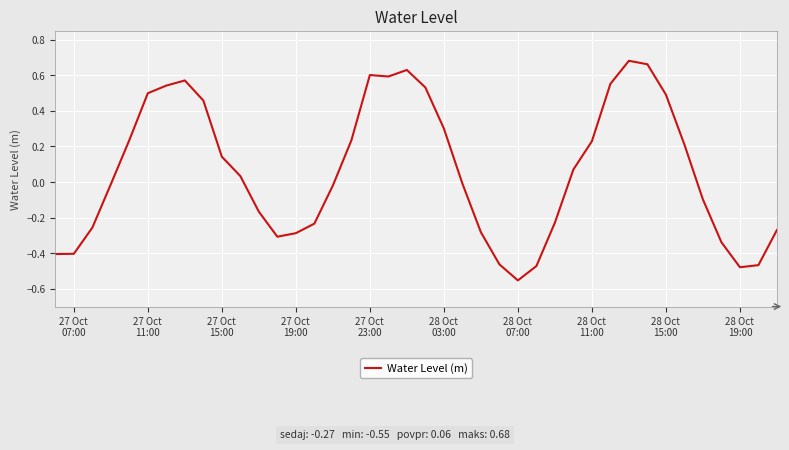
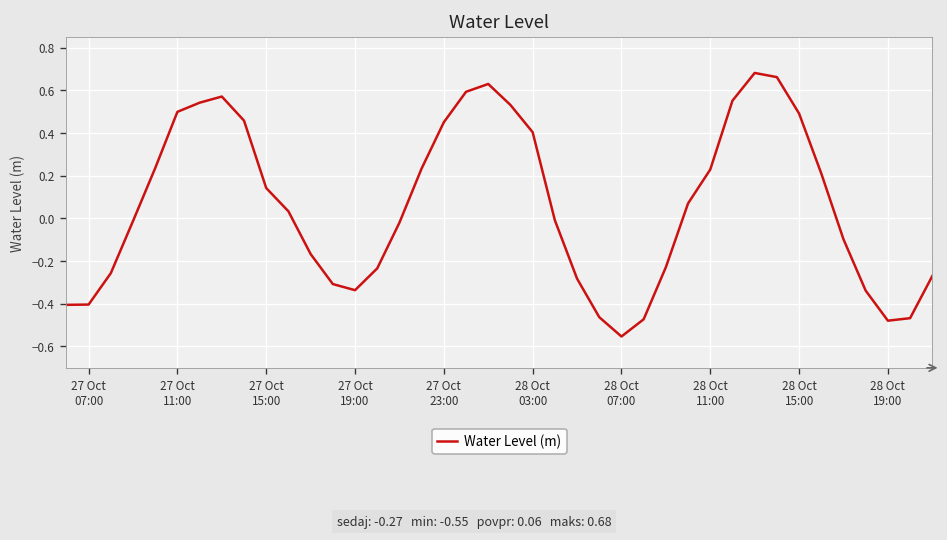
  {
    "27 Oct 07:00": -0.40,
    "27 Oct 11:00": 0.50,
    "27 Oct 15:00": 0.14,
-   "27 Oct 19:00": -0.29,
-   "27 Oct 23:00": 0.60,
-   "28 Oct 03:00": 0.30,
+   "27 Oct 19:00": -0.34,
+   "27 Oct 23:00": 0.45,
+   "28 Oct 03:00": 0.40,
    "28 Oct 07:00": -0.55,
    "28 Oct 11:00": 0.23,
    "28 Oct 15:00": 0.49,
    "28 Oct 19:00": -0.48
  }
